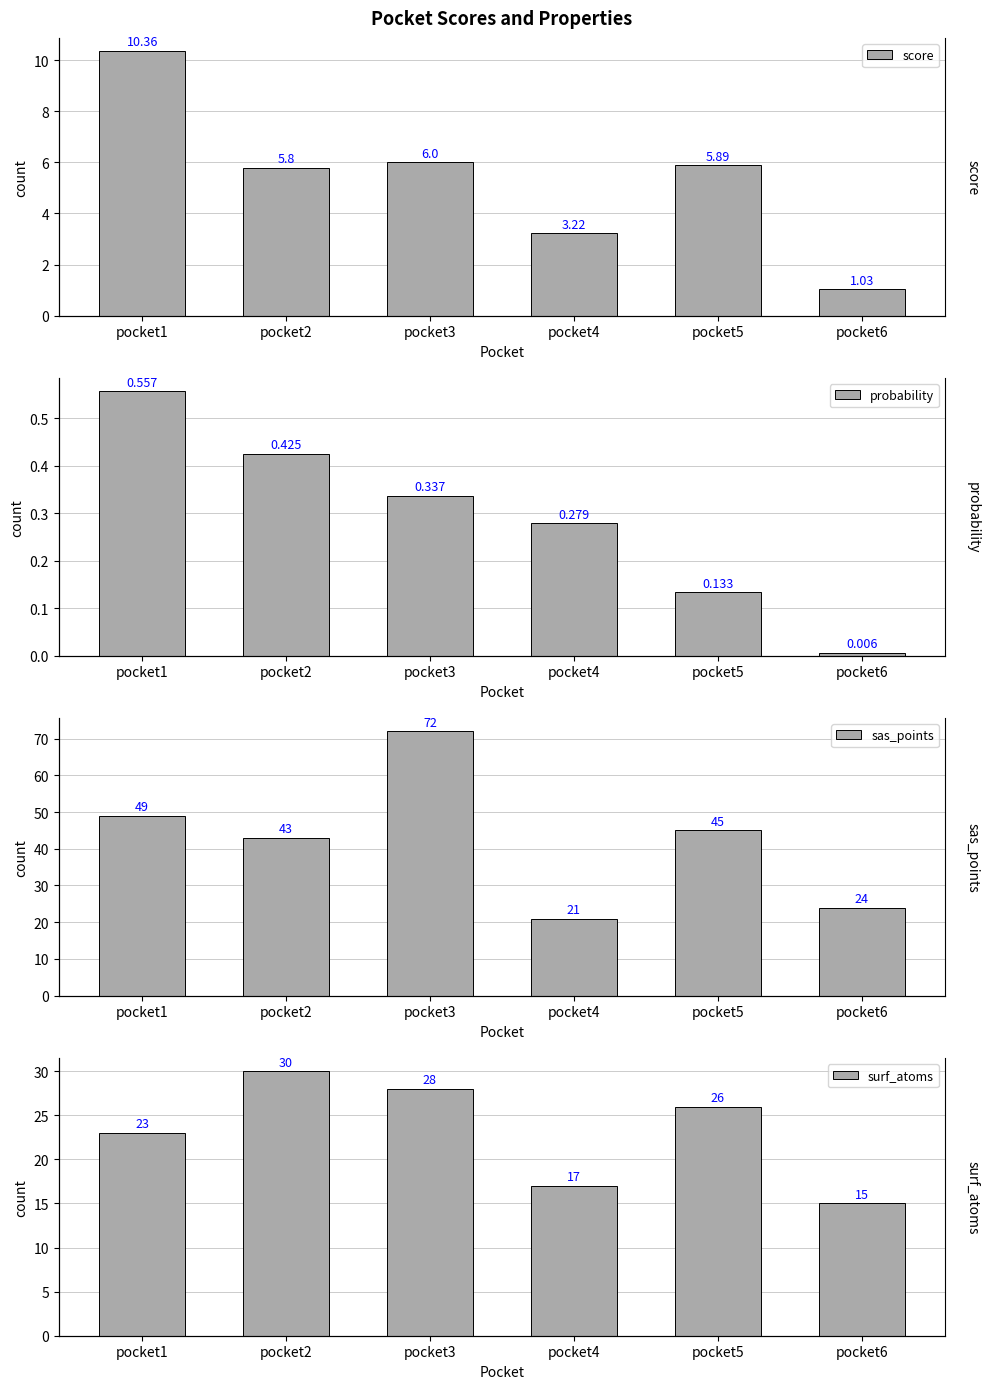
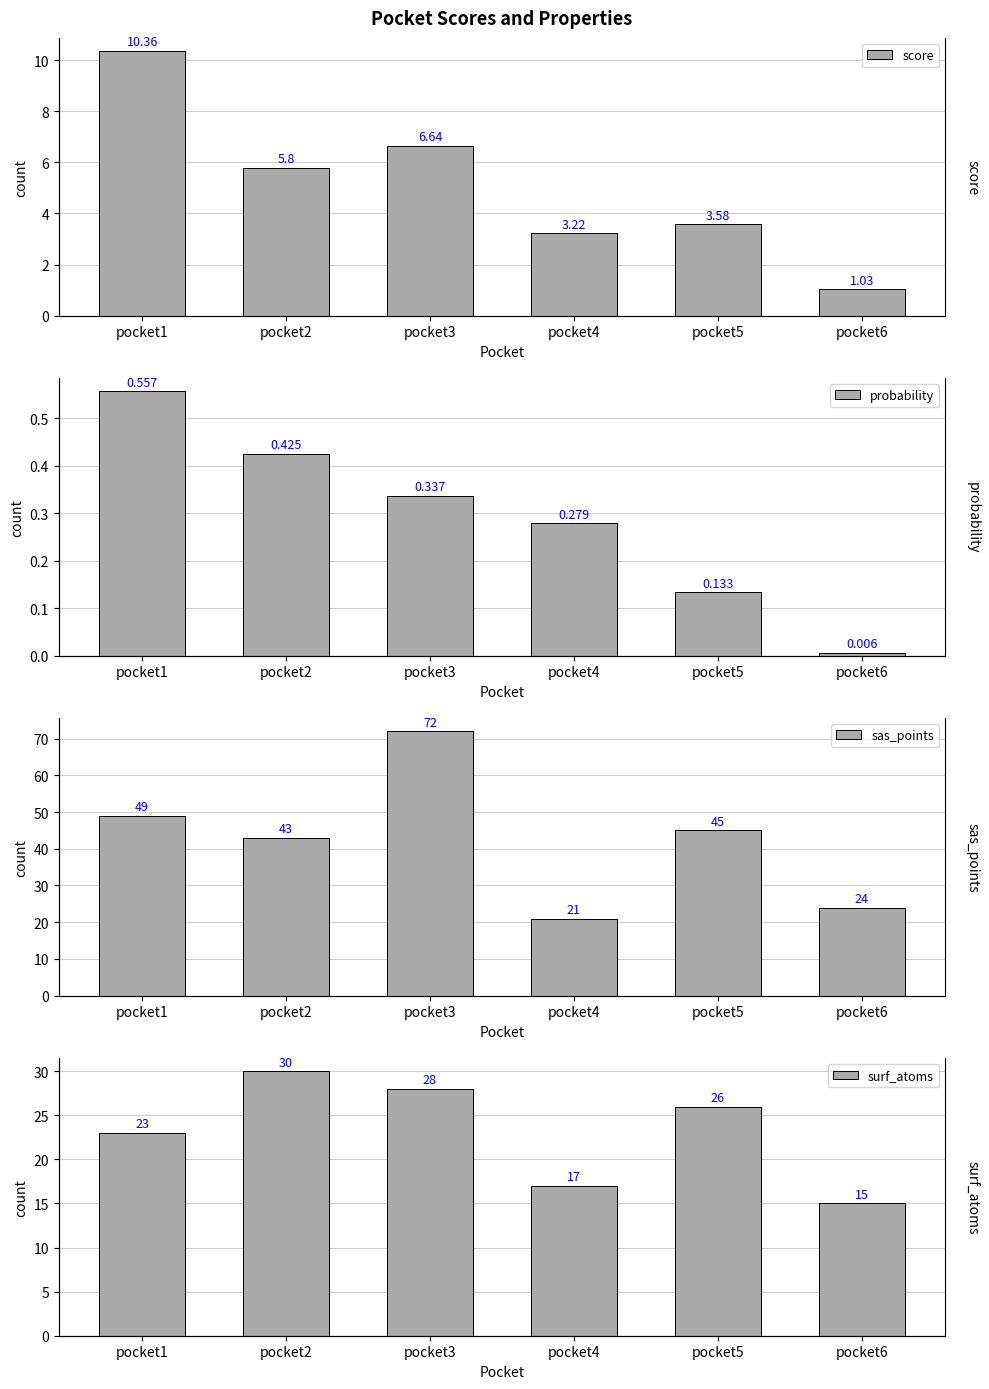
  {
    "Pocket Scores and Properties": {
      "pocket1": 10.36,
      "pocket2": 5.8,
-     "pocket3": 6.0,
+     "pocket3": 6.64,
      "pocket4": 3.22,
-     "pocket5": 5.89,
+     "pocket5": 3.58,
      "pocket6": 1.03
    }
  }
